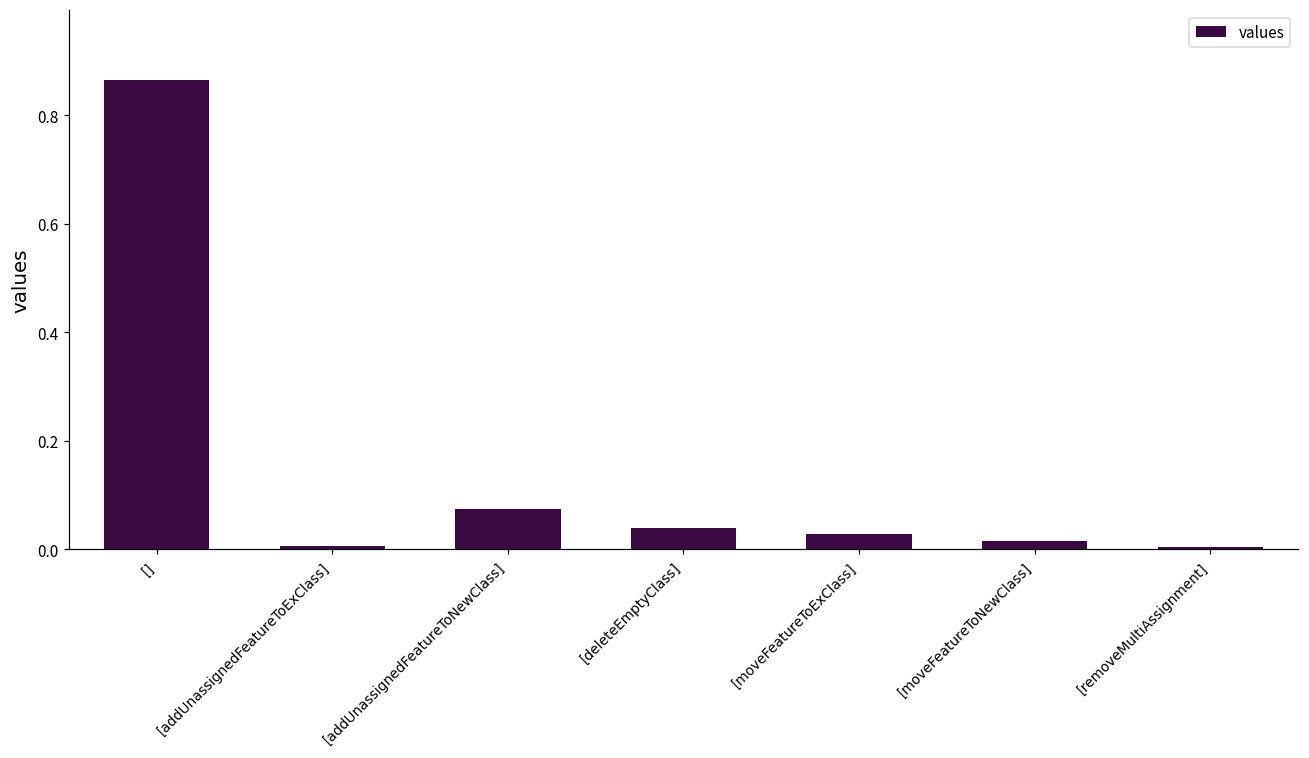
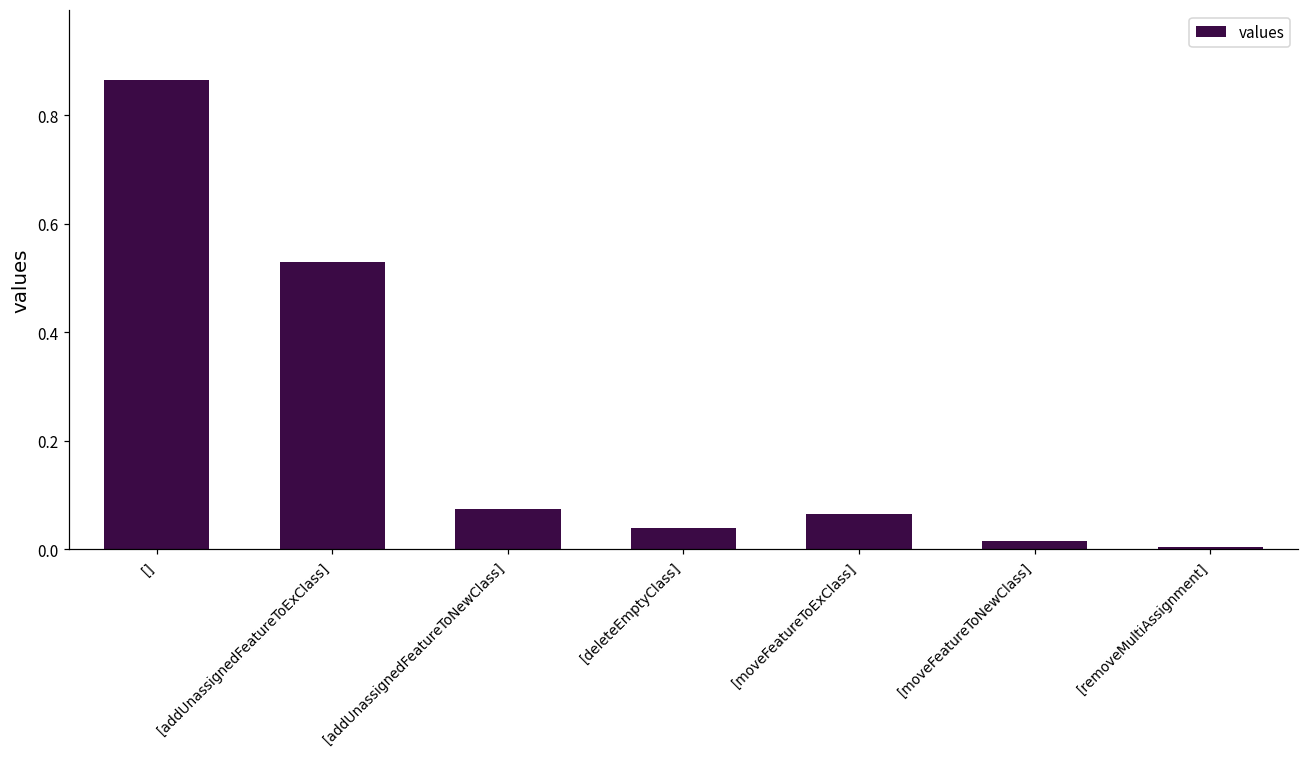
  {
    "[]": 0.86,
-   "[addUnassignedFeatureToExClass]": 0.01,
+   "[addUnassignedFeatureToExClass]": 0.53,
    "[addUnassignedFeatureToNewClass]": 0.07,
    "[deleteEmptyClass]": 0.04,
-   "[moveFeatureToExClass]": 0.03,
+   "[moveFeatureToExClass]": 0.06,
    "[moveFeatureToNewClass]": 0.02
  }
